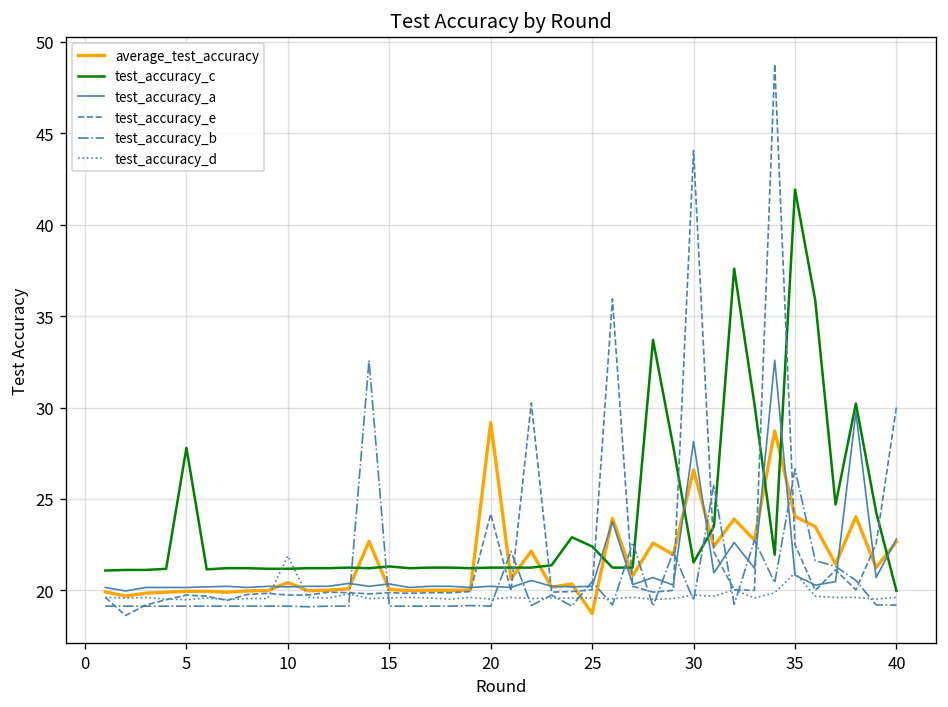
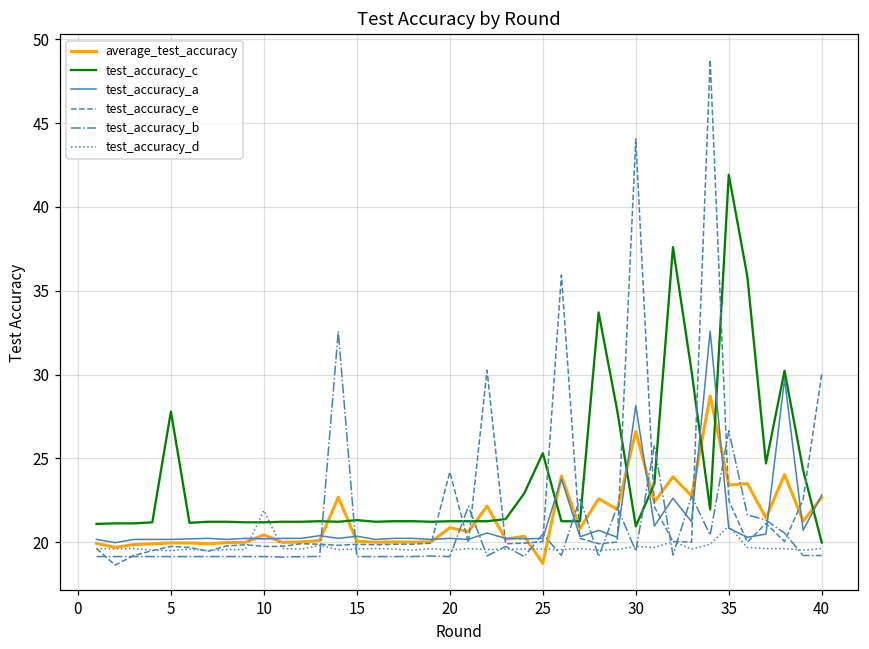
  {
    "average_test_accuracy": {
      "5": 20.0,
      "10": 20.4,
      "15": 20.1,
-     "20": 29.2,
+     "20": 20.9,
      "25": 18.7,
      "30": 26.6,
-     "35": 24.0
+     "35": 23.4
    },
    "test_accuracy_c": {
      "5": 27.8,
      "10": 21.2,
      "15": 21.3,
      "20": 21.2,
-     "25": 22.4,
-     "30": 21.5,
+     "25": 25.3,
+     "30": 20.9,
      "35": 41.9,
      "40": 20.0
    }
  }
